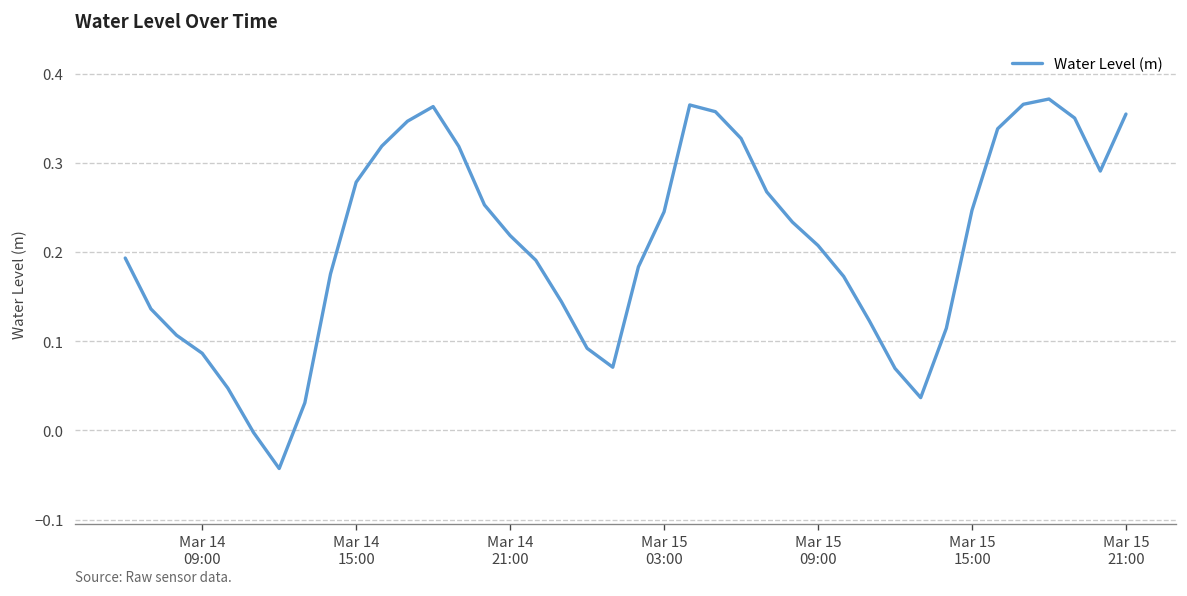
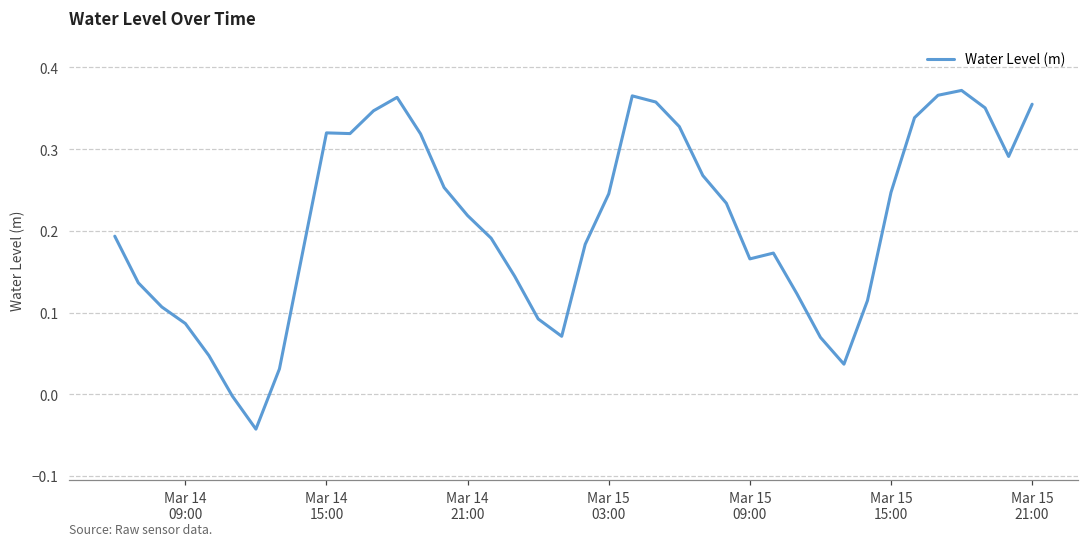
  {
    "Mar 14 09:00": 0.09,
-   "Mar 14 15:00": 0.28,
+   "Mar 14 15:00": 0.32,
    "Mar 14 21:00": 0.22,
    "Mar 15 03:00": 0.25,
-   "Mar 15 09:00": 0.21,
+   "Mar 15 09:00": 0.17,
    "Mar 15 15:00": 0.25,
    "Mar 15 21:00": 0.35
  }
